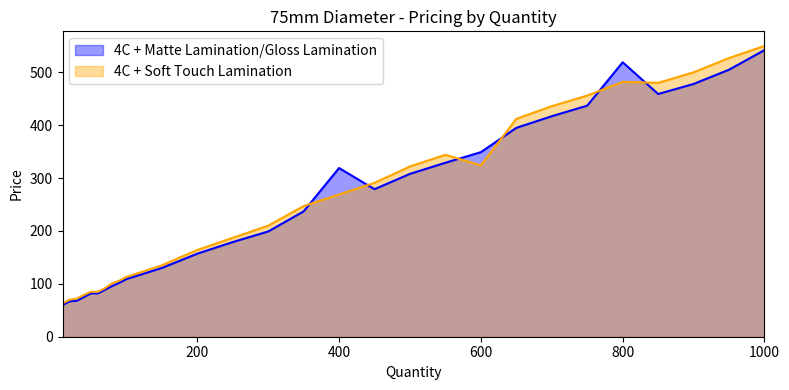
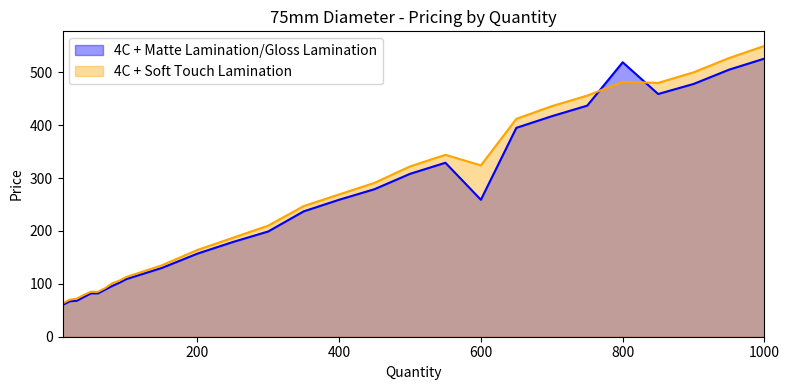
  {
    "4C + Matte Lamination/Gloss Lamination": {
      "200": 160,
-     "400": 320,
-     "600": 350,
+     "400": 260,
+     "600": 260,
      "800": 520,
-     "1000": 540
+     "1000": 530
    },
    "4C + Soft Touch Lamination": {
      "200": 160,
      "400": 270,
      "600": 320,
      "800": 480,
      "1000": 550
    }
  }
